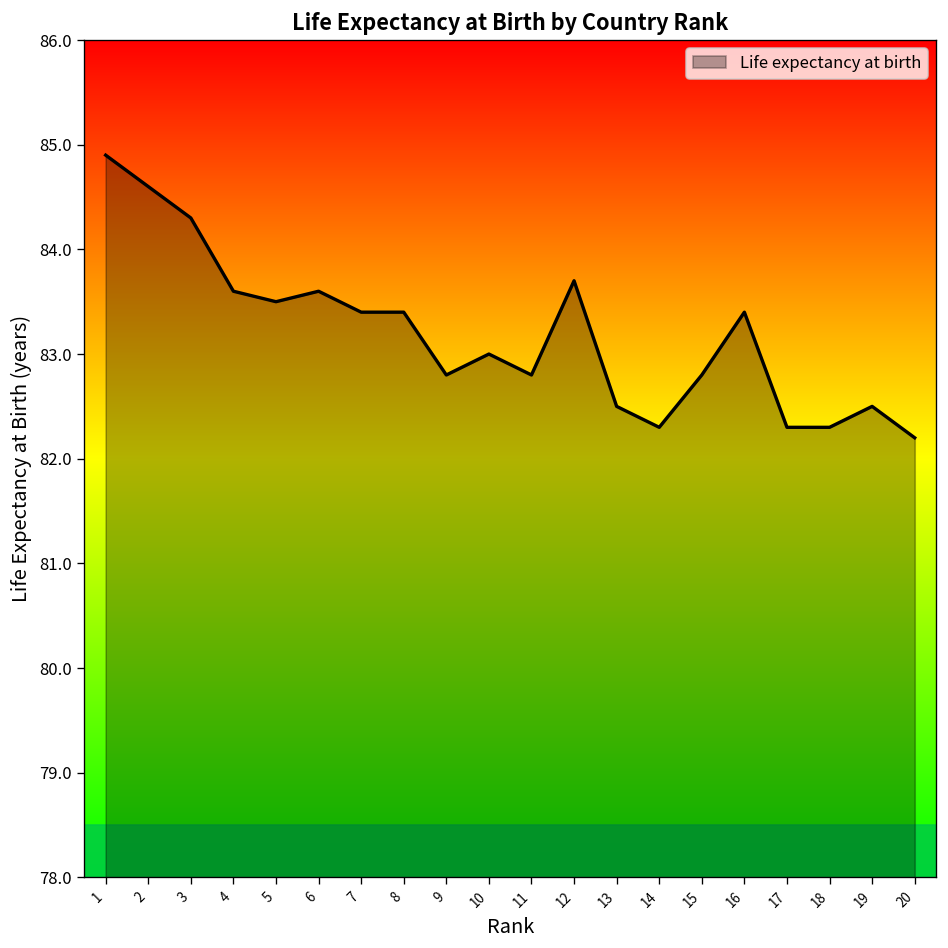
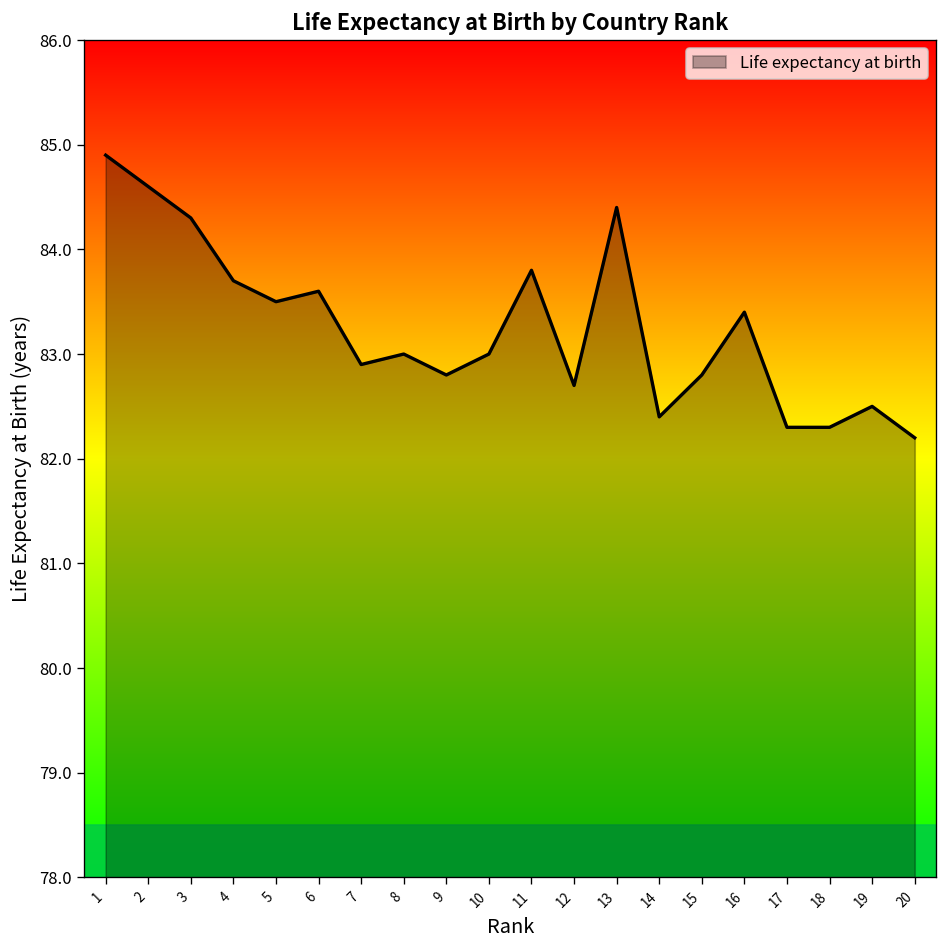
  {
    "1": 84.9,
    "2": 84.6,
    "3": 84.3,
-   "4": 83.6,
+   "4": 83.7,
    "5": 83.5,
    "6": 83.6,
-   "7": 83.4,
-   "8": 83.4,
+   "7": 82.9,
+   "8": 83.0,
    "9": 82.8,
    "10": 83.0,
-   "11": 82.8,
-   "12": 83.7,
-   "13": 82.5,
-   "14": 82.3,
+   "11": 83.8,
+   "12": 82.7,
+   "13": 84.4,
+   "14": 82.4,
    "15": 82.8,
    "16": 83.4,
    "17": 82.3,
    "18": 82.3,
    "19": 82.5,
    "20": 82.2
  }
